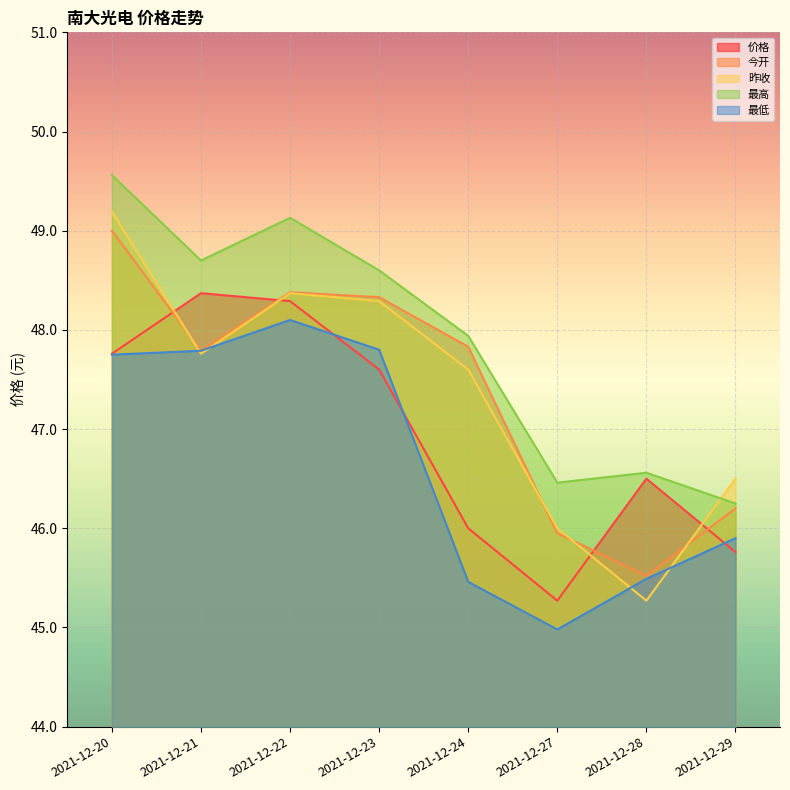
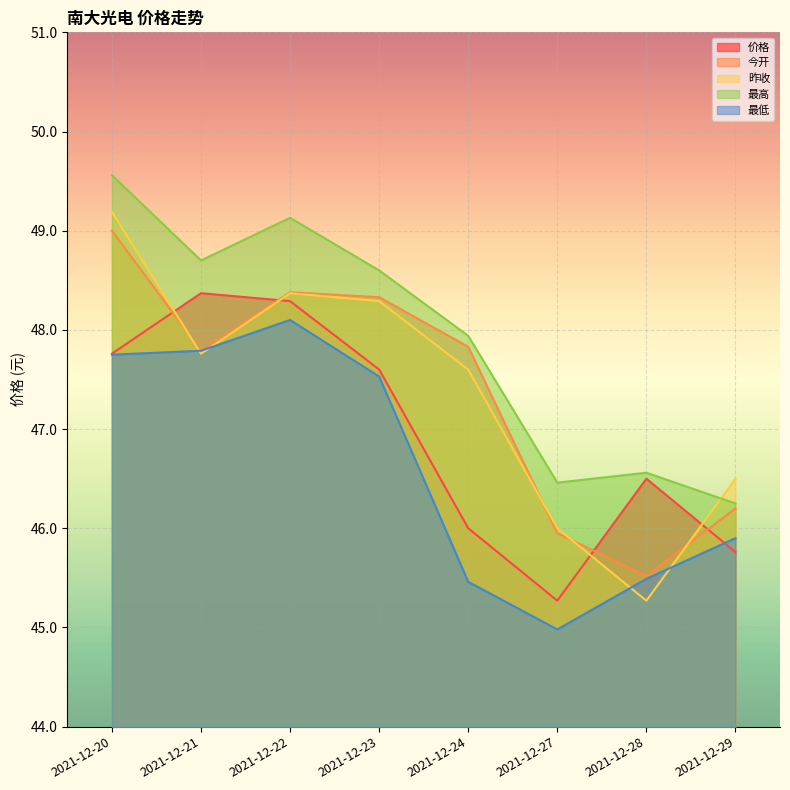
  {
    "价格": {
      "2021-12-21": 48.4,
      "2021-12-22": 48.3,
      "2021-12-23": 47.6,
      "2021-12-24": 46.0,
      "2021-12-27": 45.3,
      "2021-12-28": 46.5,
      "2021-12-29": 45.8
    },
    "今开": {
      "2021-12-20": 49.0,
      "2021-12-23": 48.3,
      "2021-12-24": 47.8,
      "2021-12-27": 46.0,
      "2021-12-28": 45.5,
      "2021-12-29": 46.2
    },
    "昨收": {
      "2021-12-20": 49.2,
      "2021-12-21": 47.8,
      "2021-12-23": 48.3,
      "2021-12-24": 47.6,
      "2021-12-27": 46.0,
      "2021-12-28": 45.3,
      "2021-12-29": 46.5
    },
    "最高": {
      "2021-12-20": 49.6,
      "2021-12-21": 48.7,
      "2021-12-22": 49.1,
      "2021-12-23": 48.6,
      "2021-12-24": 47.9,
      "2021-12-27": 46.5,
      "2021-12-28": 46.6,
      "2021-12-29": 46.3
    },
    "最低": {
      "2021-12-22": 48.1,
-     "2021-12-23": 47.8,
+     "2021-12-23": 47.5,
      "2021-12-24": 45.5,
      "2021-12-27": 45.0,
      "2021-12-28": 45.5,
      "2021-12-29": 45.9
    }
  }
